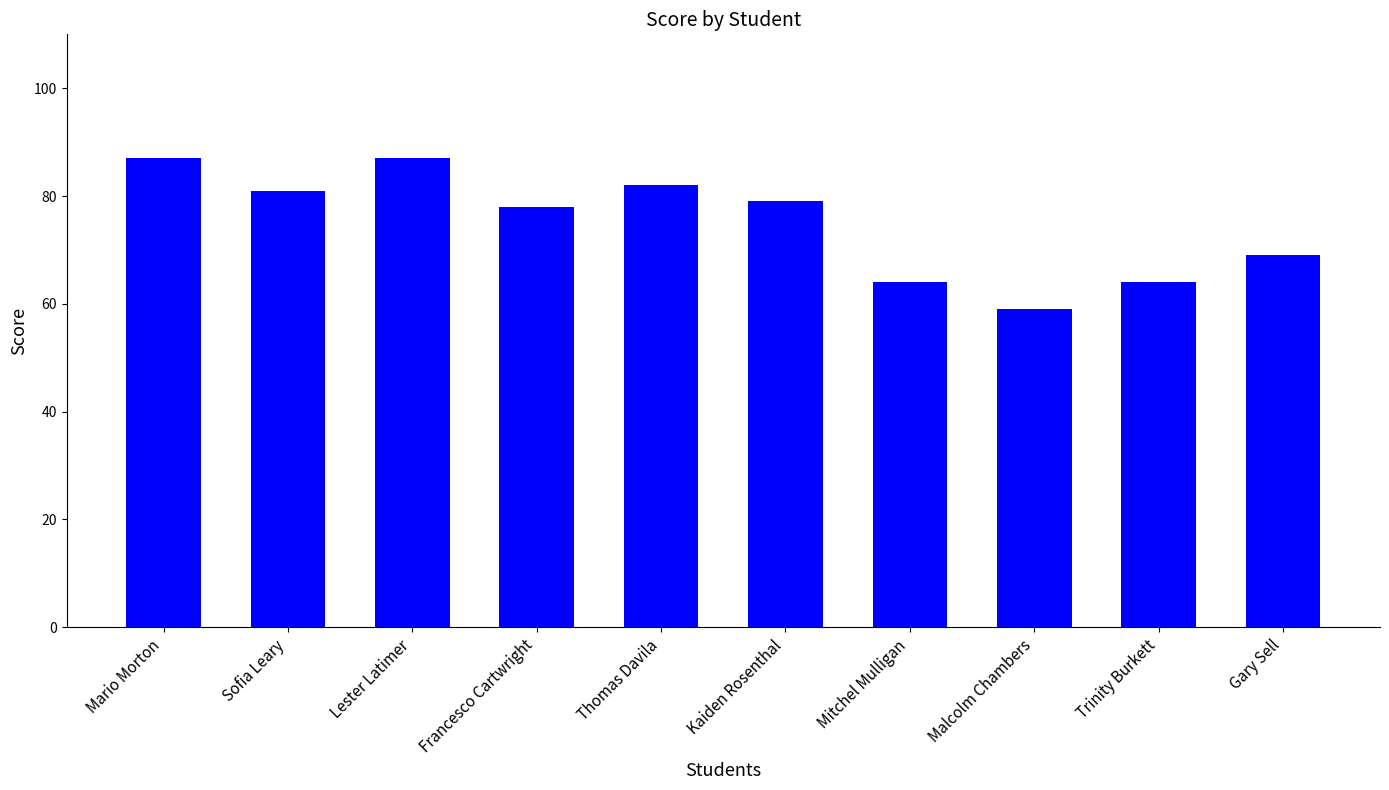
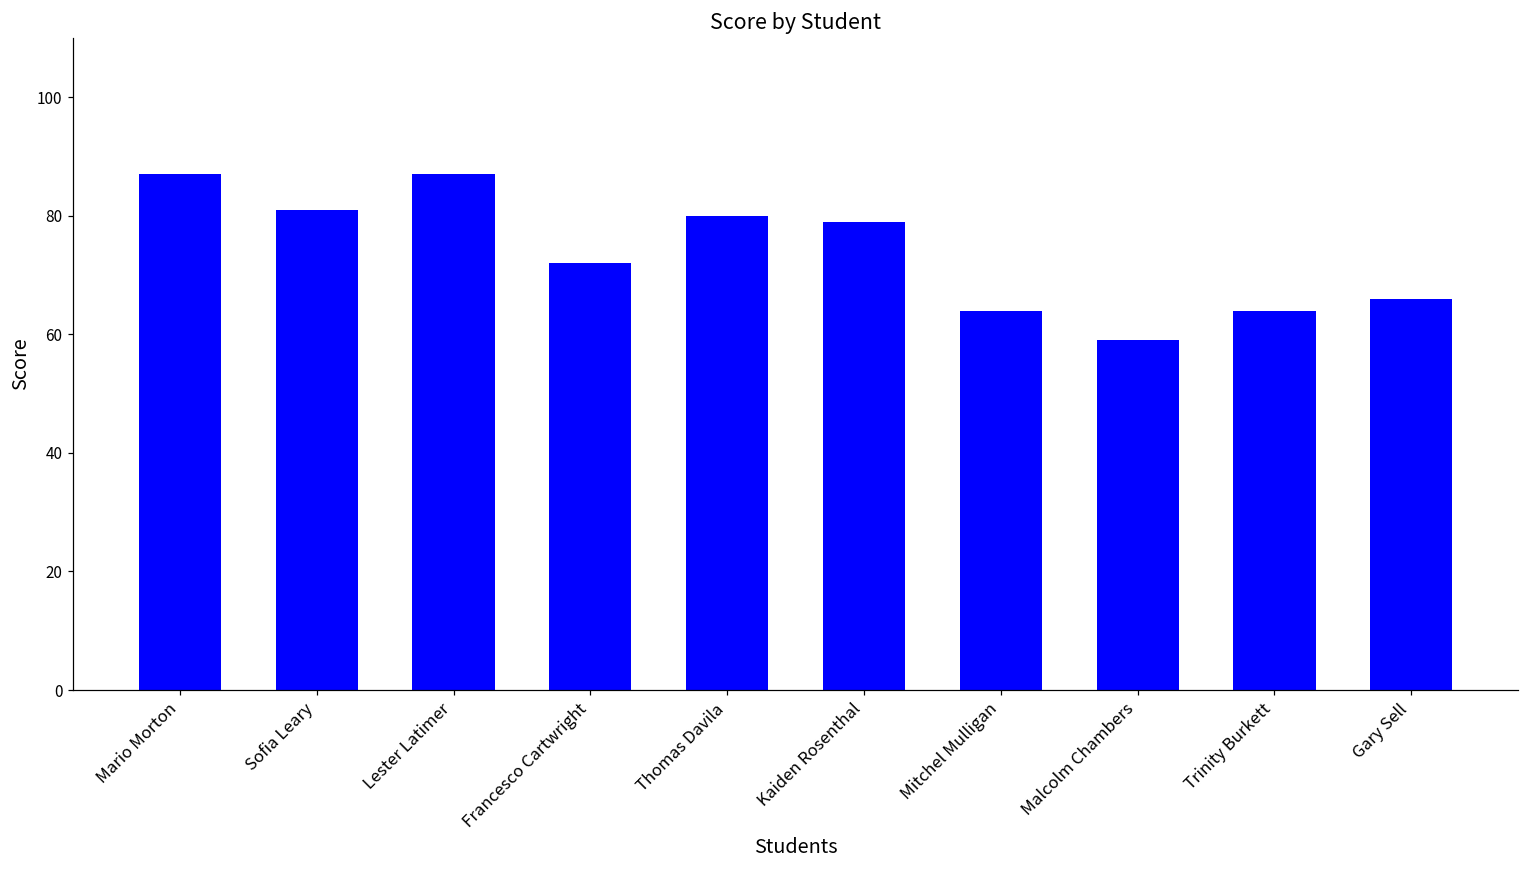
  {
    "Mario Morton": 87,
    "Sofia Leary": 81,
    "Lester Latimer": 87,
-   "Francesco Cartwright": 78,
-   "Thomas Davila": 82,
+   "Francesco Cartwright": 72,
+   "Thomas Davila": 80,
    "Kaiden Rosenthal": 79,
    "Mitchel Mulligan": 64,
    "Malcolm Chambers": 59,
    "Trinity Burkett": 64,
-   "Gary Sell": 69
+   "Gary Sell": 66
  }
